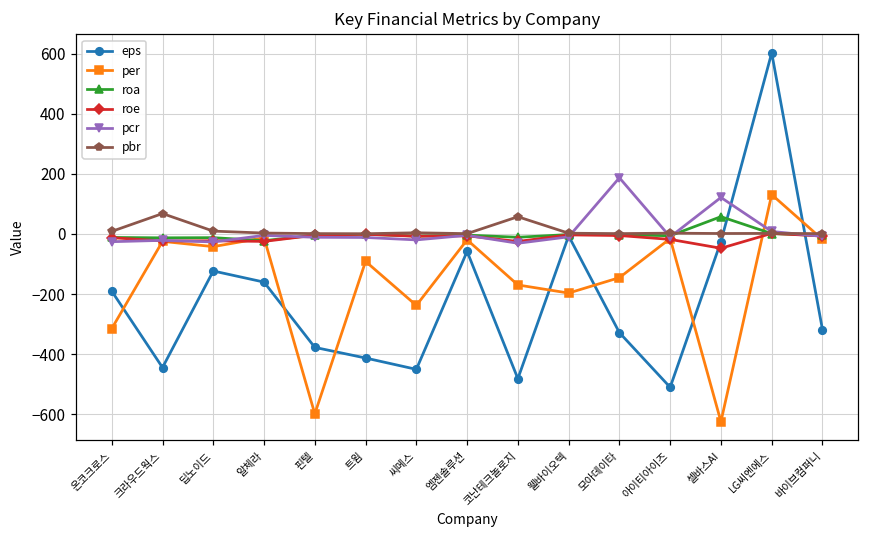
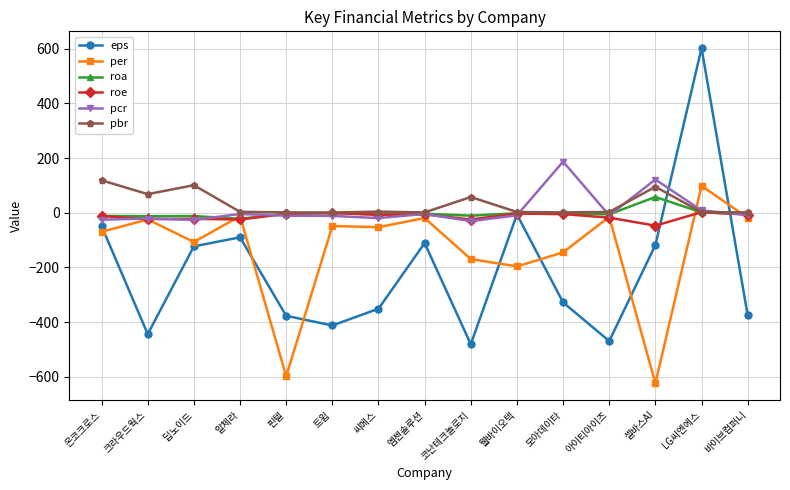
  {
    "eps": {
-     "온코크로스": -190,
+     "온코크로스": -50,
      "크라우드웍스": -440,
      "딥노이드": -120,
-     "알체라": -160,
+     "알체라": -90,
      "핀텔": -380,
      "트윔": -410,
-     "씨메스": -450,
-     "엠젠솔루션": -60,
+     "씨메스": -350,
+     "엠젠솔루션": -110,
      "코난테크놀로지": -480,
      "모아데이타": -330,
-     "아이티아이즈": -510,
-     "셀바스AI": -30,
+     "아이티아이즈": -470,
+     "셀바스AI": -120,
      "LG씨엔에스": 600,
-     "바이브컴퍼니": -320
+     "바이브컴퍼니": -380
    },
    "per": {
-     "온코크로스": -310,
-     "딥노이드": -40,
+     "온코크로스": -70,
+     "딥노이드": -110,
      "핀텔": -600,
-     "트윔": -90,
-     "씨메스": -240,
+     "트윔": -50,
+     "씨메스": -50,
      "엠젠솔루션": -20,
      "코난테크놀로지": -170,
      "웰바이오텍": -200,
      "모아데이타": -150,
      "셀바스AI": -620,
-     "LG씨엔에스": 130,
+     "LG씨엔에스": 100,
      "바이브컴퍼니": -20
    },
    "roa": {
      "딥노이드": -10,
      "코난테크놀로지": -10,
      "셀바스AI": 60
    },
    "roe": {
      "셀바스AI": -50
    },
    "pcr": {
      "온코크로스": -30,
      "트윔": -10,
      "씨메스": -20,
      "모아데이타": 190,
      "셀바스AI": 120
    },
    "pbr": {
-     "온코크로스": 10,
+     "온코크로스": 120,
      "크라우드웍스": 70,
-     "딥노이드": 10,
+     "딥노이드": 100,
      "씨메스": 0,
      "코난테크놀로지": 60,
-     "셀바스AI": 0
+     "셀바스AI": 90
    }
  }
